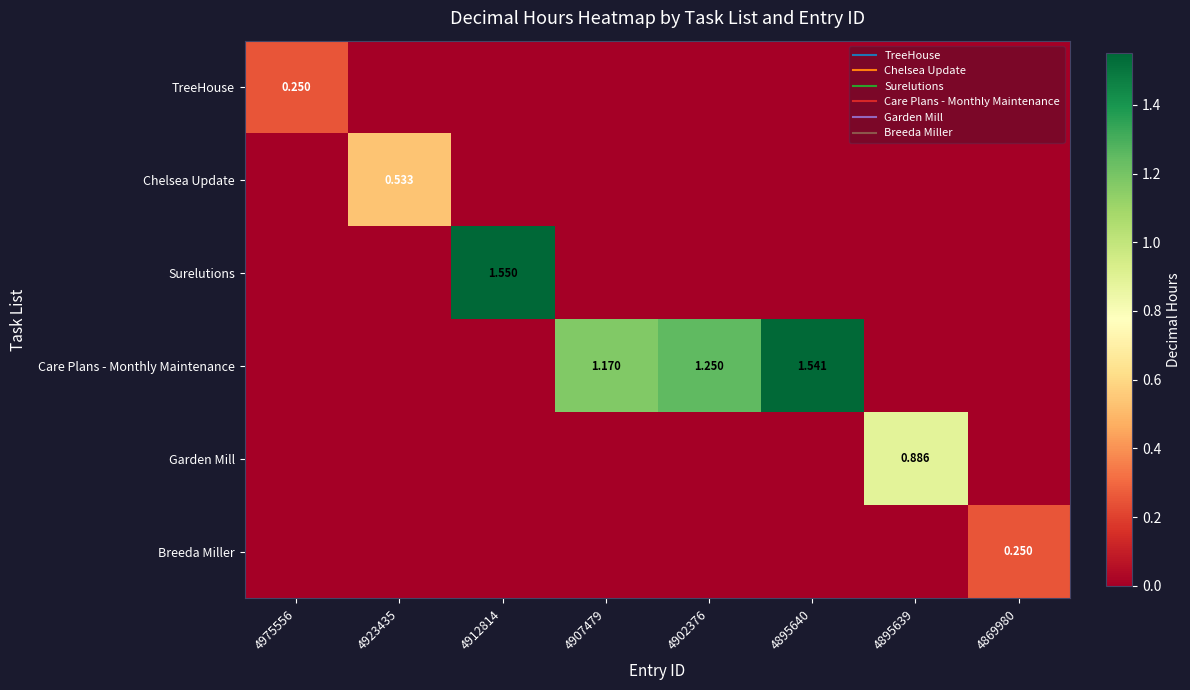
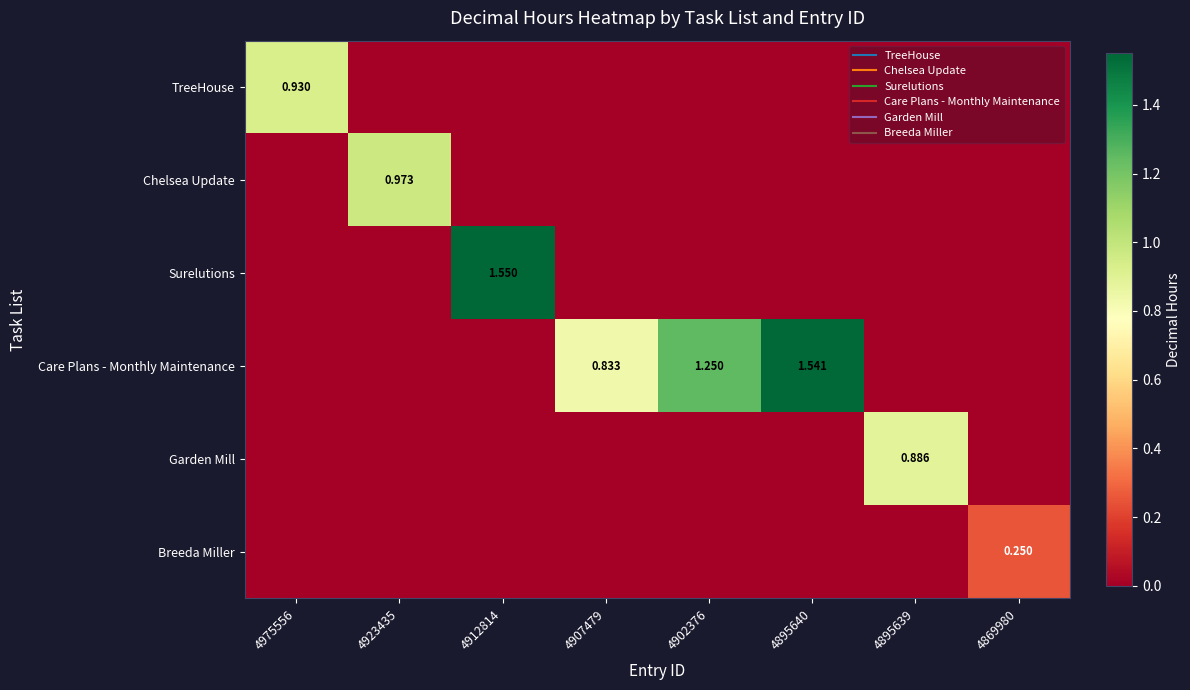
  {
    "TreeHouse": {
-     "4975556": 0.250
+     "4975556": 0.930
    },
    "Chelsea Update": {
-     "4923435": 0.533
+     "4923435": 0.973
    },
    "Surelutions": {
      "4912814": 1.550
    },
    "Care Plans - Monthly Maintenance": {
-     "4907479": 1.170,
+     "4907479": 0.833,
      "4902376": 1.250,
      "4895640": 1.541
    },
    "Garden Mill": {
      "4895639": 0.886
    },
    "Breeda Miller": {
      "4869980": 0.250
    }
  }
